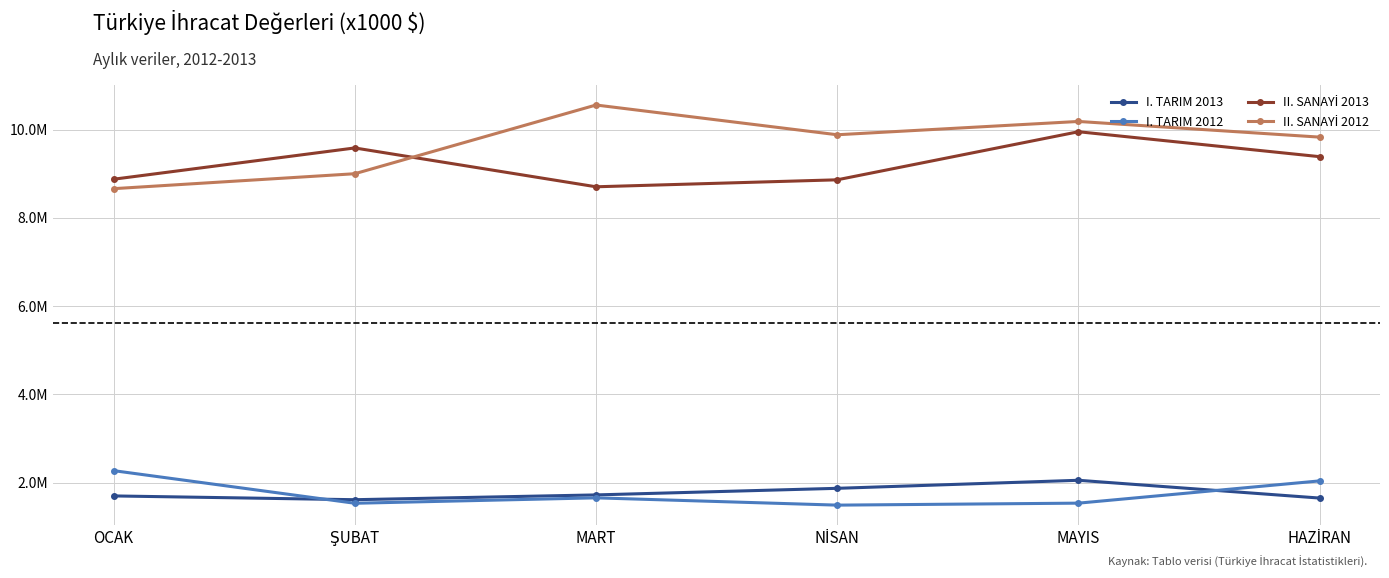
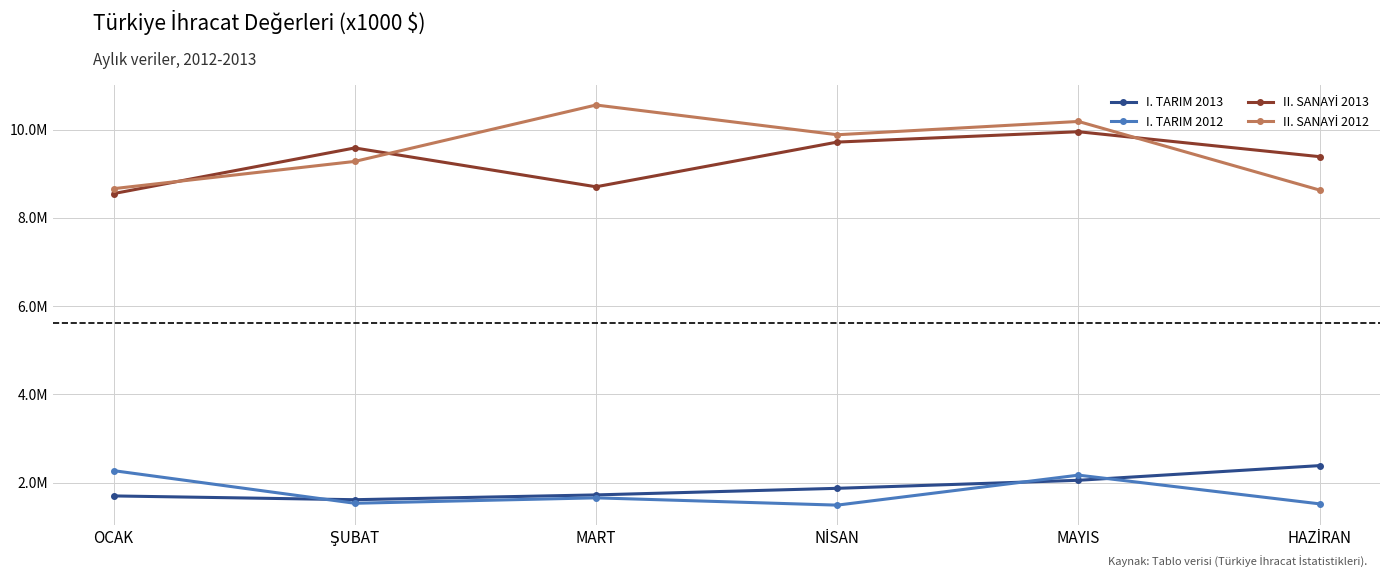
  {
    "I. TARIM 2013": {
      "OCAK": 1700000,
      "ŞUBAT": 1600000,
      "MART": 1700000,
      "NİSAN": 1900000,
      "MAYIS": 2100000,
-     "HAZİRAN": 1700000
+     "HAZİRAN": 2400000
    },
    "I. TARIM 2012": {
      "OCAK": 2300000,
      "ŞUBAT": 1500000,
      "MART": 1700000,
      "NİSAN": 1500000,
-     "MAYIS": 1500000,
-     "HAZİRAN": 2000000
+     "MAYIS": 2200000,
+     "HAZİRAN": 1500000
    },
    "II. SANAYİ 2013": {
-     "OCAK": 8900000,
+     "OCAK": 8500000,
      "ŞUBAT": 9600000,
      "MART": 8700000,
-     "NİSAN": 8900000,
+     "NİSAN": 9700000,
      "MAYIS": 9900000,
      "HAZİRAN": 9400000
    },
    "II. SANAYİ 2012": {
      "OCAK": 8700000,
-     "ŞUBAT": 9000000,
+     "ŞUBAT": 9300000,
      "MART": 10600000,
      "NİSAN": 9900000,
      "MAYIS": 10200000,
-     "HAZİRAN": 9800000
+     "HAZİRAN": 8600000
    }
  }
